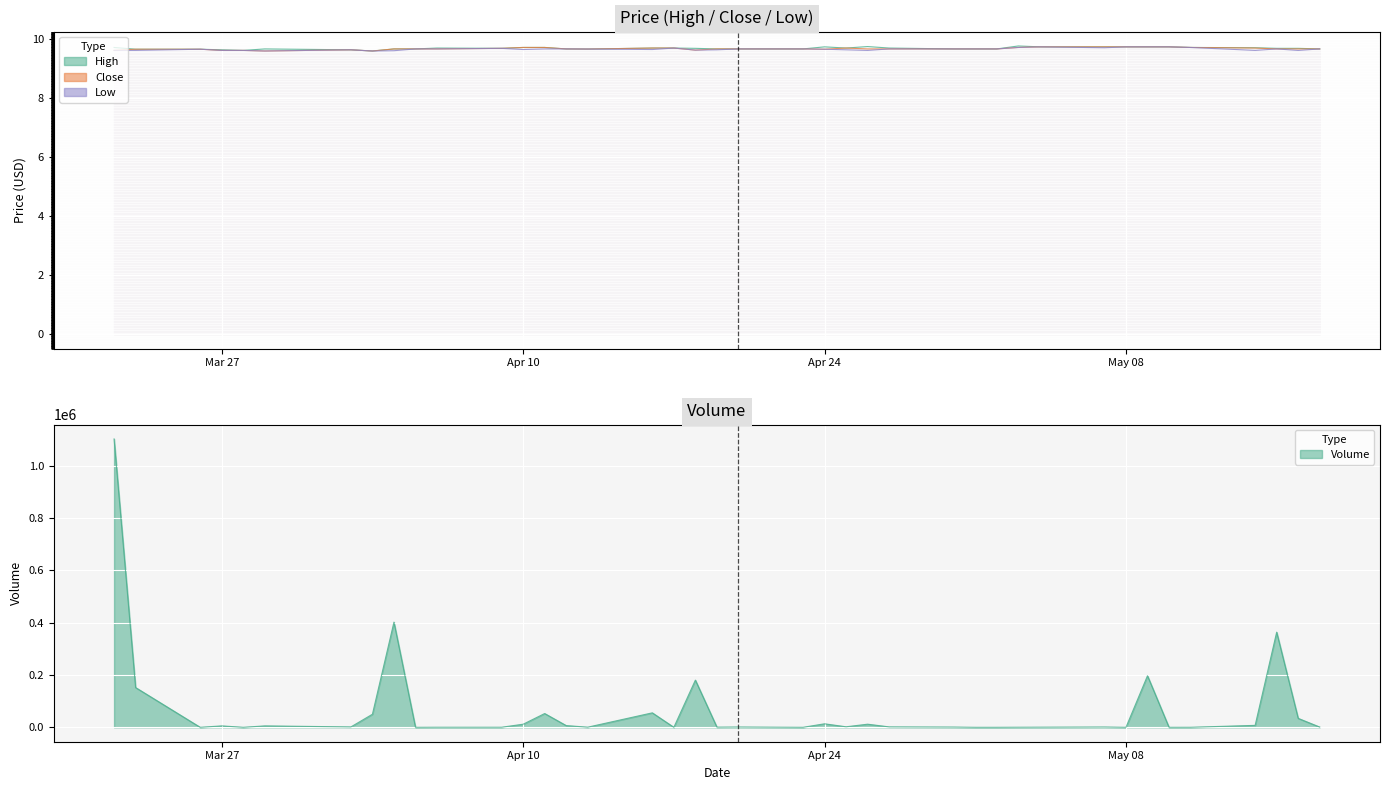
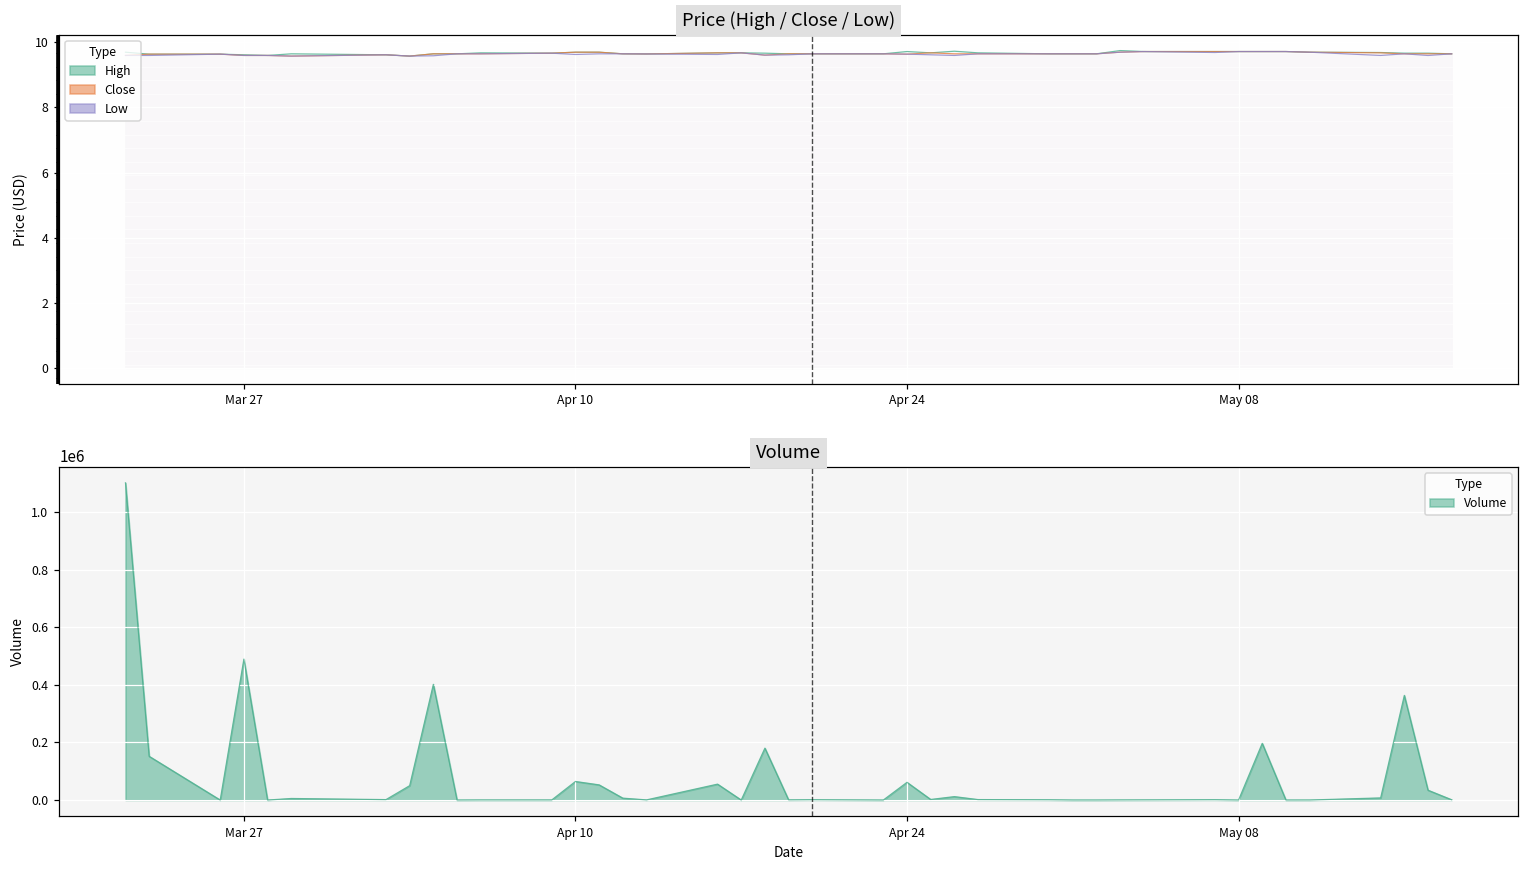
  {
    "Volume": {
-     "Mar 27": 10000,
-     "Apr 10": 10000,
-     "Apr 24": 10000,
+     "Mar 27": 490000,
+     "Apr 10": 60000,
+     "Apr 24": 60000,
      "May 08": 0
    }
  }
